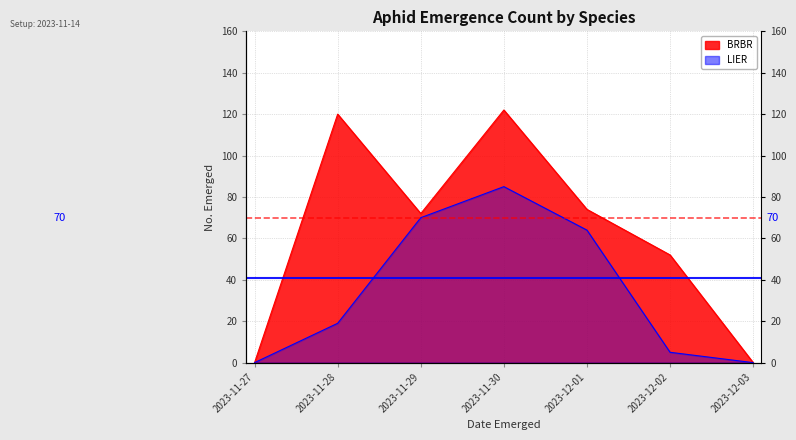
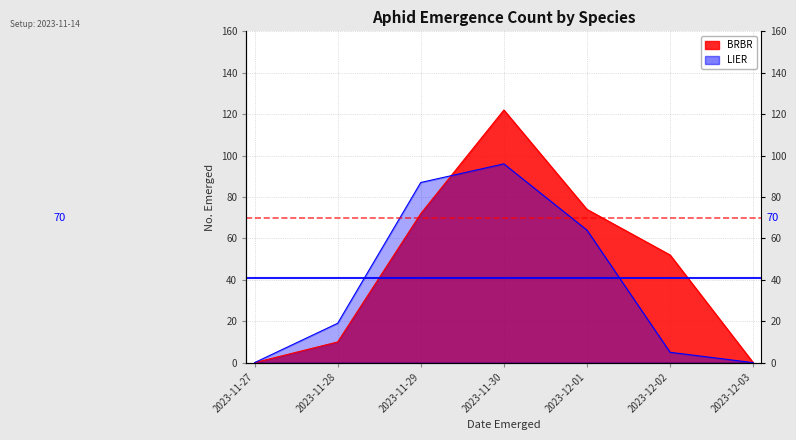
  {
    "BRBR": {
-     "2023-11-28": 120,
+     "2023-11-28": 10,
      "2023-11-29": 72,
      "2023-11-30": 122,
      "2023-12-01": 74,
      "2023-12-02": 52
    },
    "LIER": {
      "2023-11-28": 19,
-     "2023-11-29": 70,
-     "2023-11-30": 85,
+     "2023-11-29": 87,
+     "2023-11-30": 96,
      "2023-12-01": 64,
      "2023-12-02": 5
    }
  }
